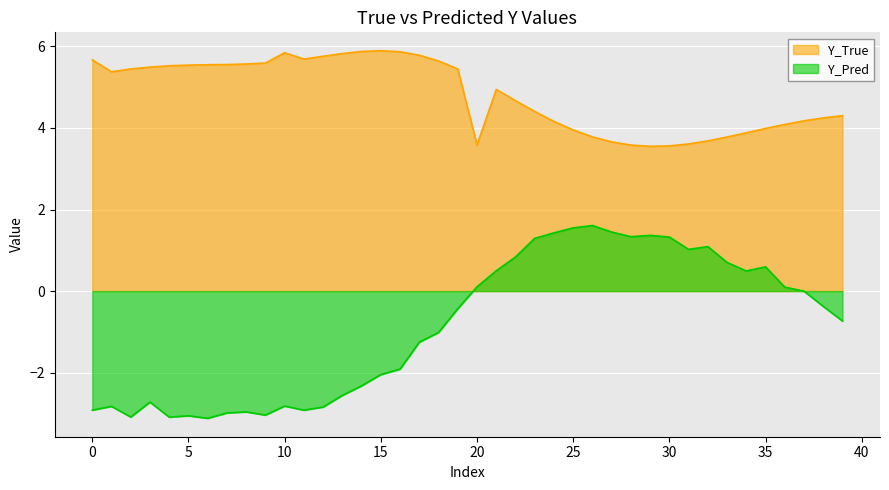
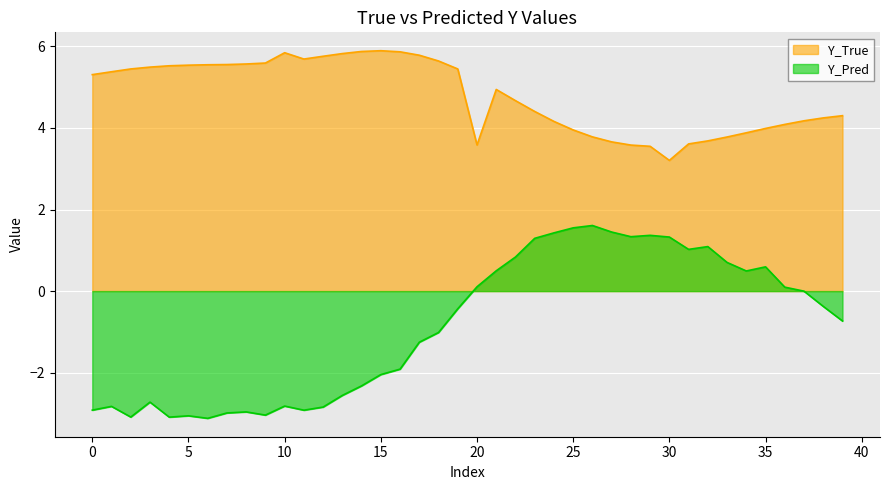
  {
    "Y_True": {
-     "0": 5.7,
+     "0": 5.3,
      "5": 5.5,
      "10": 5.8,
      "15": 5.9,
      "20": 3.6,
      "25": 4.0,
-     "30": 3.6,
+     "30": 3.2,
      "35": 4.0
    }
  }
